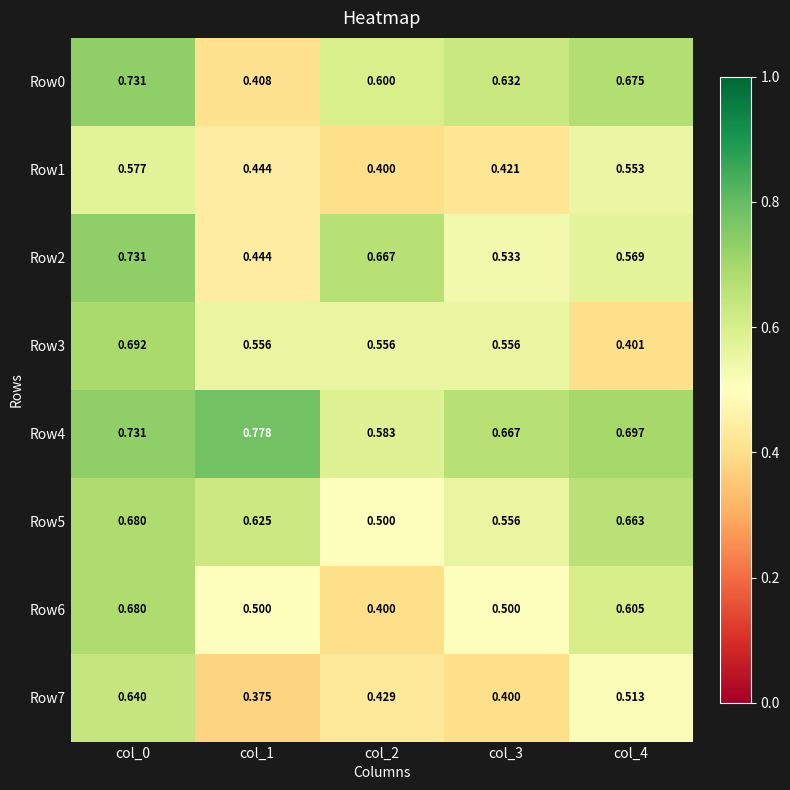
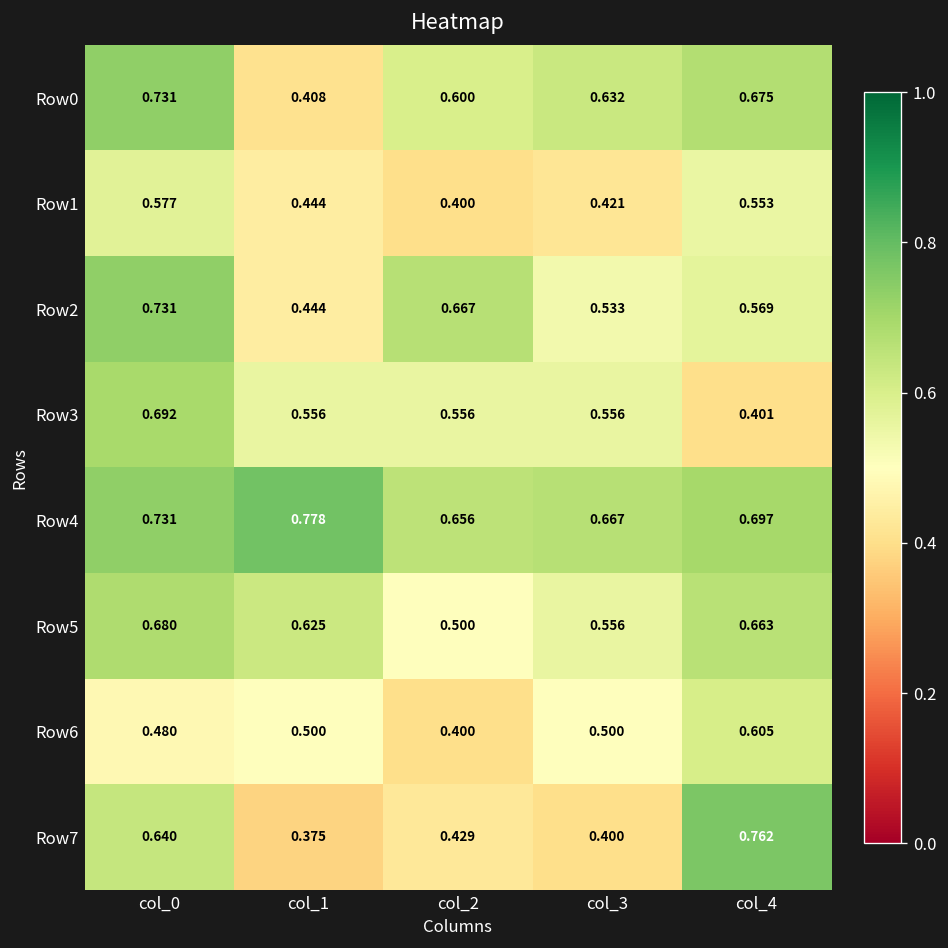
  {
    "Row0": {
      "col_0": 0.731,
      "col_1": 0.408,
      "col_2": 0.600,
      "col_3": 0.632,
      "col_4": 0.675
    },
    "Row1": {
      "col_0": 0.577,
      "col_1": 0.444,
      "col_2": 0.400,
      "col_3": 0.421,
      "col_4": 0.553
    },
    "Row2": {
      "col_0": 0.731,
      "col_1": 0.444,
      "col_2": 0.667,
      "col_3": 0.533,
      "col_4": 0.569
    },
    "Row3": {
      "col_0": 0.692,
      "col_1": 0.556,
      "col_2": 0.556,
      "col_3": 0.556,
      "col_4": 0.401
    },
    "Row4": {
      "col_0": 0.731,
      "col_1": 0.778,
-     "col_2": 0.583,
+     "col_2": 0.656,
      "col_3": 0.667,
      "col_4": 0.697
    },
    "Row5": {
      "col_0": 0.680,
      "col_1": 0.625,
      "col_2": 0.500,
      "col_3": 0.556,
      "col_4": 0.663
    },
    "Row6": {
-     "col_0": 0.680,
+     "col_0": 0.480,
      "col_1": 0.500,
      "col_2": 0.400,
      "col_3": 0.500,
      "col_4": 0.605
    },
    "Row7": {
      "col_0": 0.640,
      "col_1": 0.375,
      "col_2": 0.429,
      "col_3": 0.400,
-     "col_4": 0.513
+     "col_4": 0.762
    }
  }
